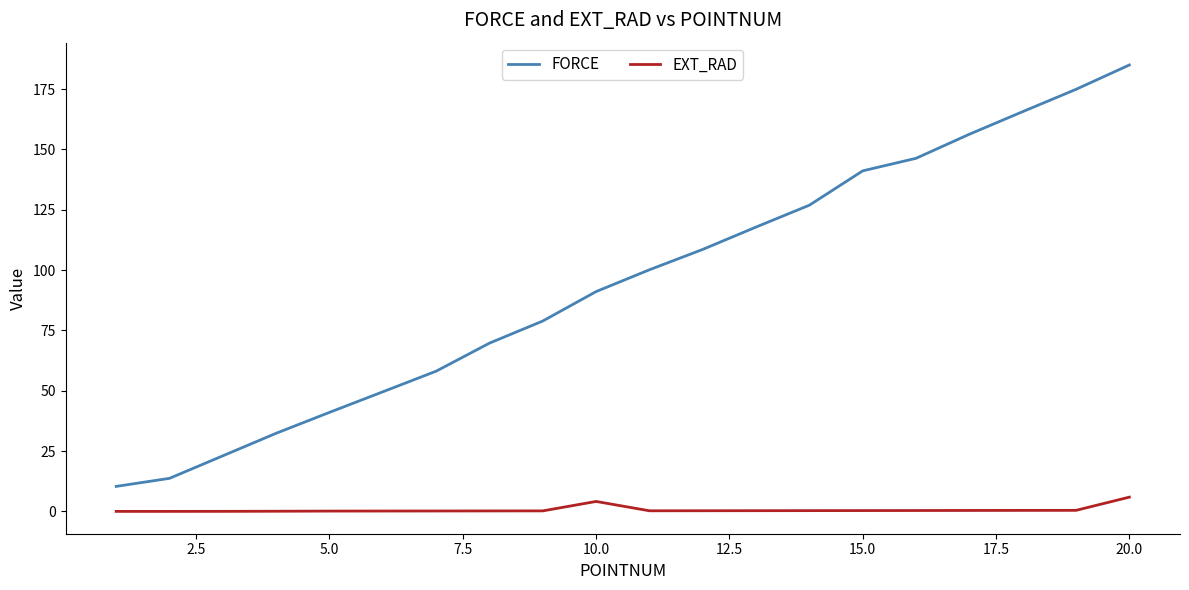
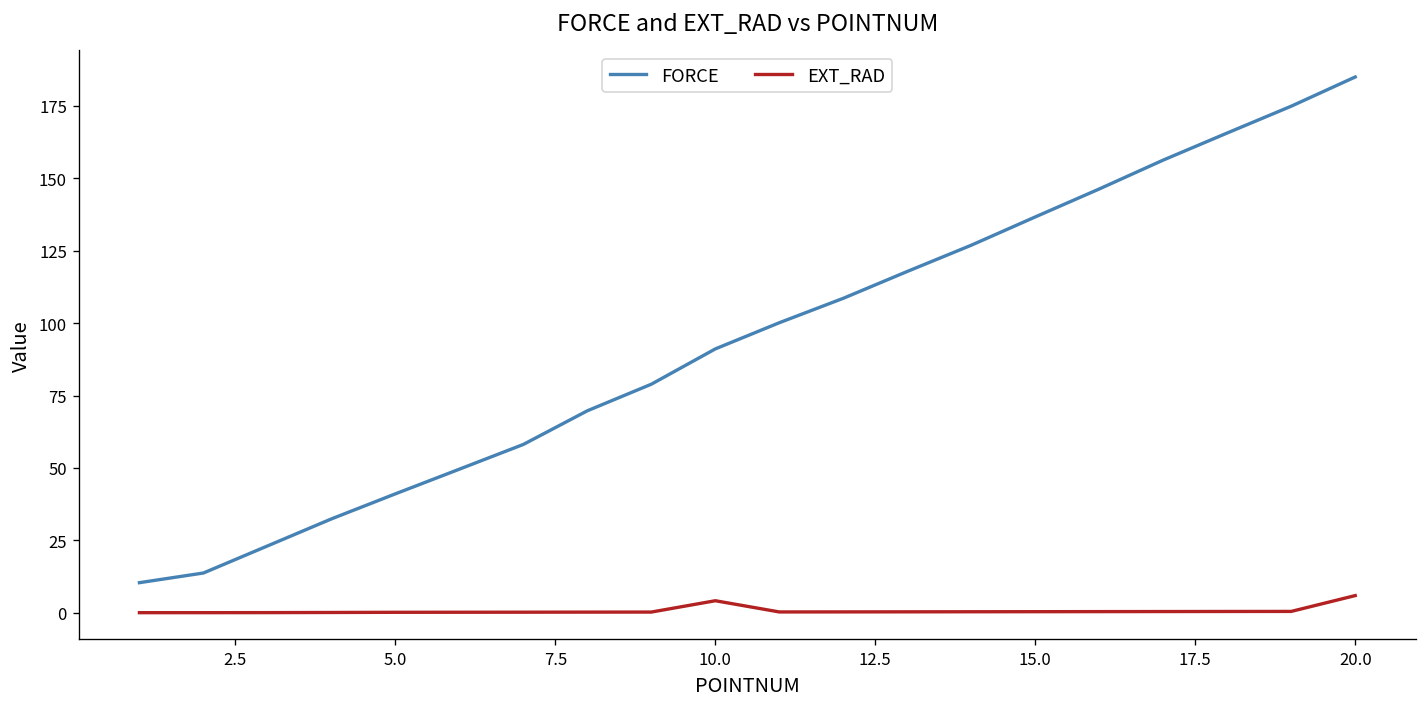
  {
    "FORCE": {
      "5.0": 41,
      "10.0": 91,
-     "15.0": 141,
+     "15.0": 137,
      "20.0": 185
    },
    "EXT_RAD": {
      "5.0": 0,
      "10.0": 4,
      "15.0": 0,
      "20.0": 6
    }
  }
